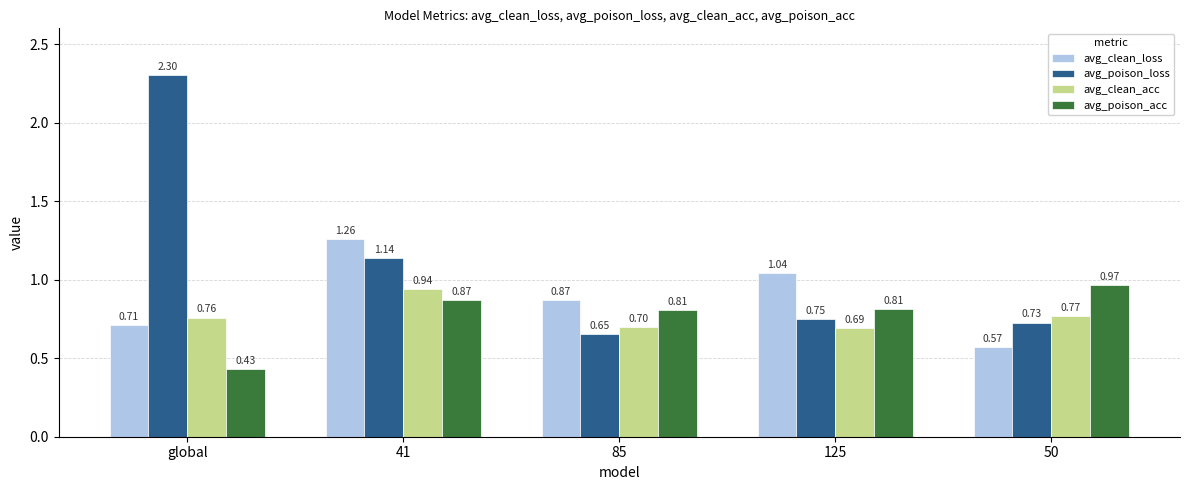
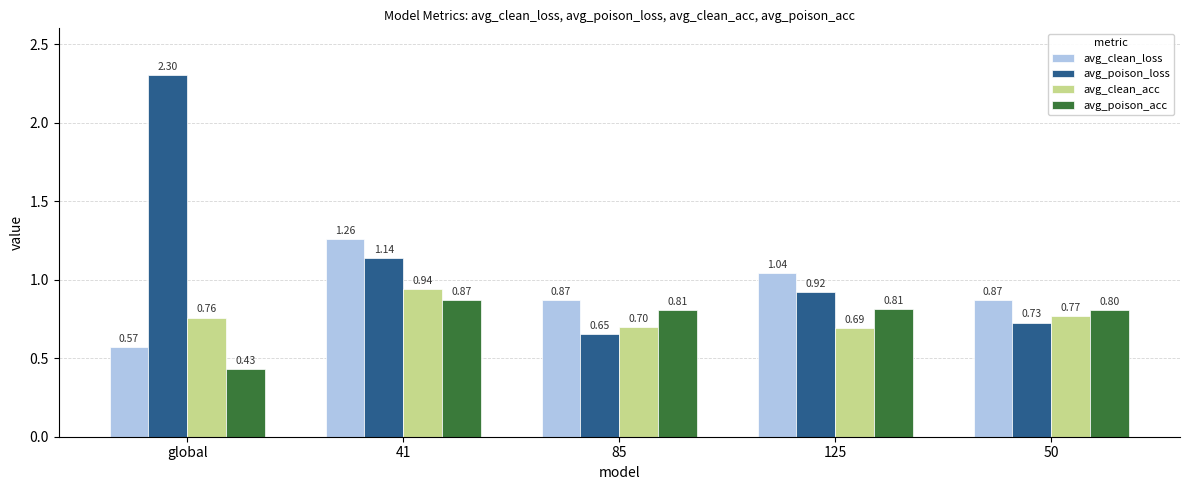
  {
    "avg_clean_loss": {
-     "global": 0.71,
+     "global": 0.57,
      "41": 1.26,
      "85": 0.87,
      "125": 1.04,
-     "50": 0.57
+     "50": 0.87
    },
    "avg_poison_loss": {
      "global": 2.30,
      "41": 1.14,
      "85": 0.65,
-     "125": 0.75,
+     "125": 0.92,
      "50": 0.73
    },
    "avg_clean_acc": {
      "global": 0.76,
      "41": 0.94,
      "85": 0.70,
      "125": 0.69,
      "50": 0.77
    },
    "avg_poison_acc": {
      "global": 0.43,
      "41": 0.87,
      "85": 0.81,
      "125": 0.81,
-     "50": 0.97
+     "50": 0.80
    }
  }
